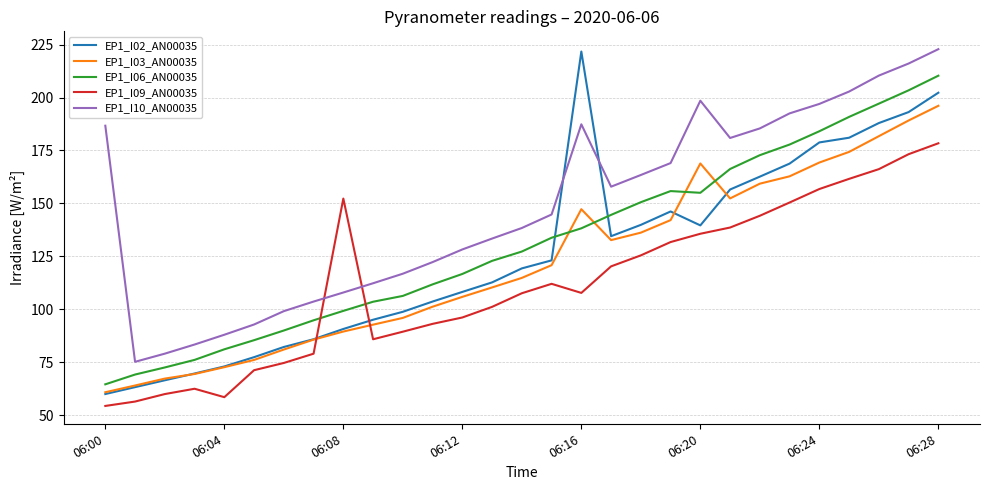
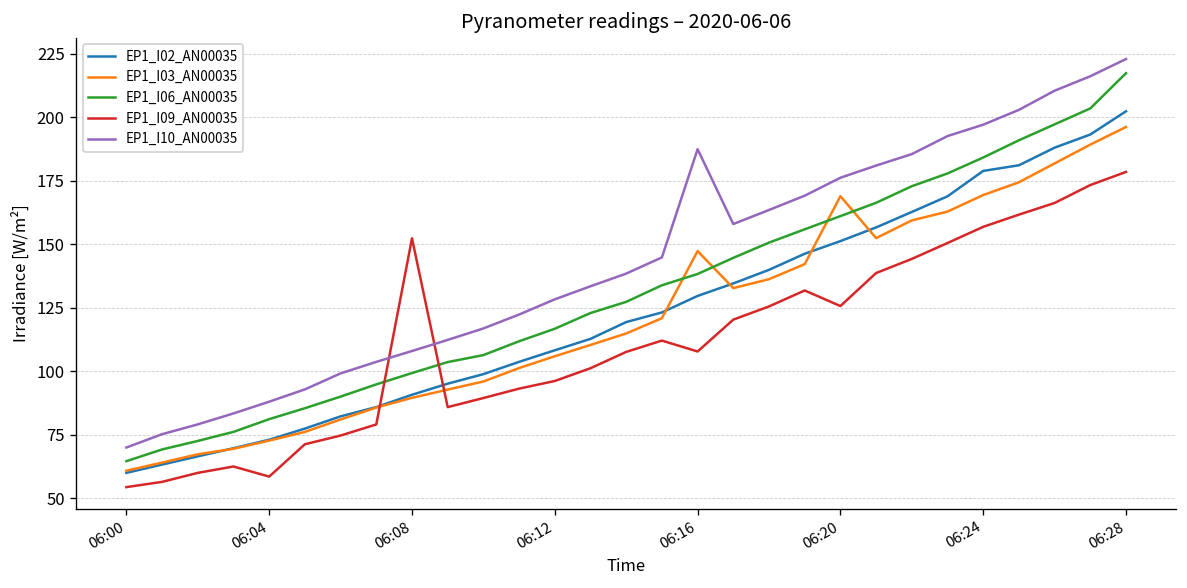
  {
    "EP1_I02_AN00035": {
      "06:12": 108,
-     "06:16": 222,
-     "06:20": 140,
+     "06:16": 130,
+     "06:20": 151,
      "06:24": 179,
      "06:28": 202
    },
    "EP1_I03_AN00035": {
      "06:12": 106,
      "06:16": 147,
      "06:20": 169,
      "06:24": 169,
      "06:28": 196
    },
    "EP1_I06_AN00035": {
      "06:00": 65,
      "06:04": 81,
      "06:08": 99,
      "06:12": 117,
      "06:16": 138,
-     "06:20": 155,
+     "06:20": 161,
      "06:24": 184,
-     "06:28": 210
+     "06:28": 217
    },
    "EP1_I09_AN00035": {
      "06:00": 54,
      "06:04": 58,
      "06:08": 152,
      "06:12": 96,
      "06:16": 108,
-     "06:20": 136,
+     "06:20": 126,
      "06:24": 157,
      "06:28": 178
    },
    "EP1_I10_AN00035": {
-     "06:00": 187,
+     "06:00": 70,
      "06:04": 88,
      "06:08": 108,
      "06:12": 128,
      "06:16": 187,
-     "06:20": 199,
+     "06:20": 176,
      "06:24": 197,
      "06:28": 223
    }
  }
